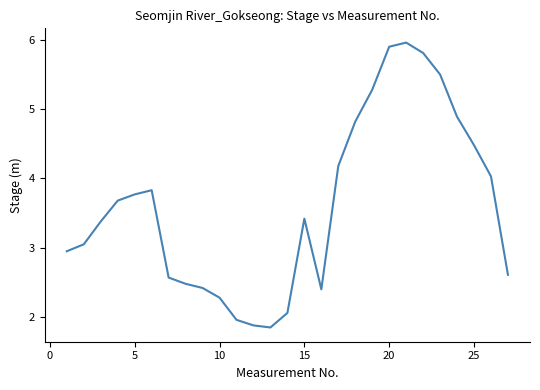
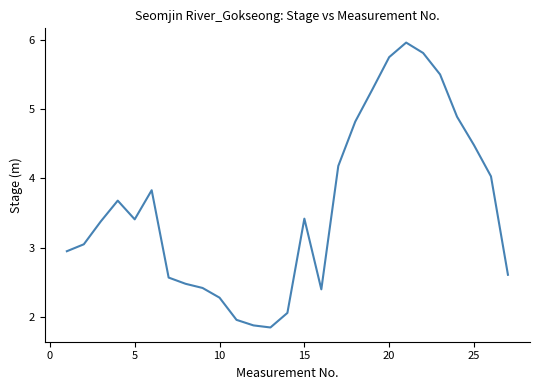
  {
-   "5": 3.8,
+   "5": 3.4,
    "10": 2.3,
    "15": 3.4,
-   "20": 5.9,
+   "20": 5.8,
    "25": 4.5
  }
